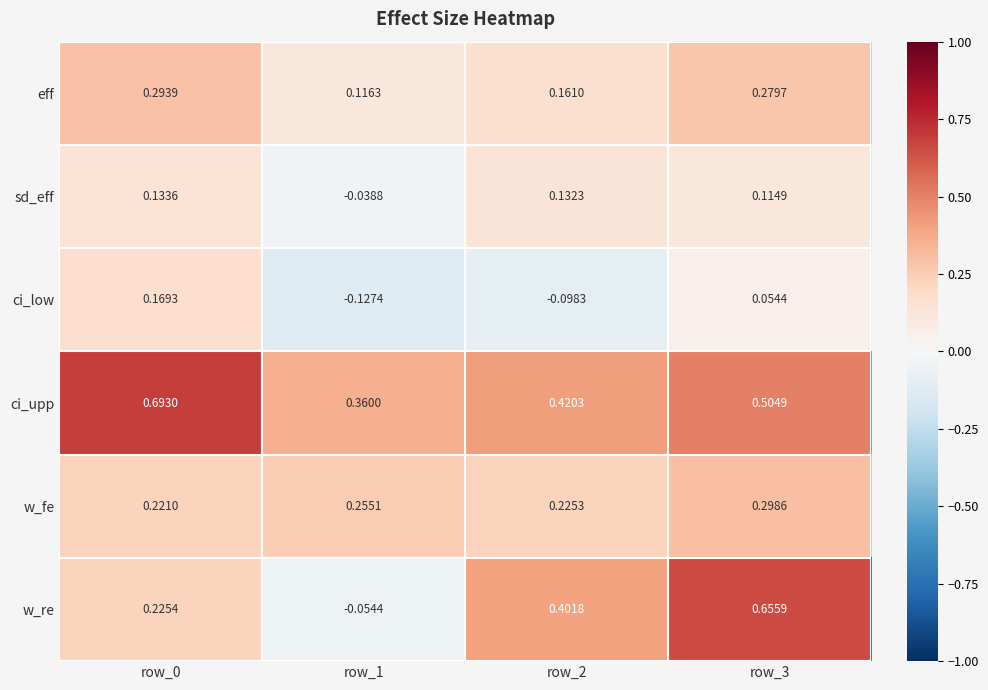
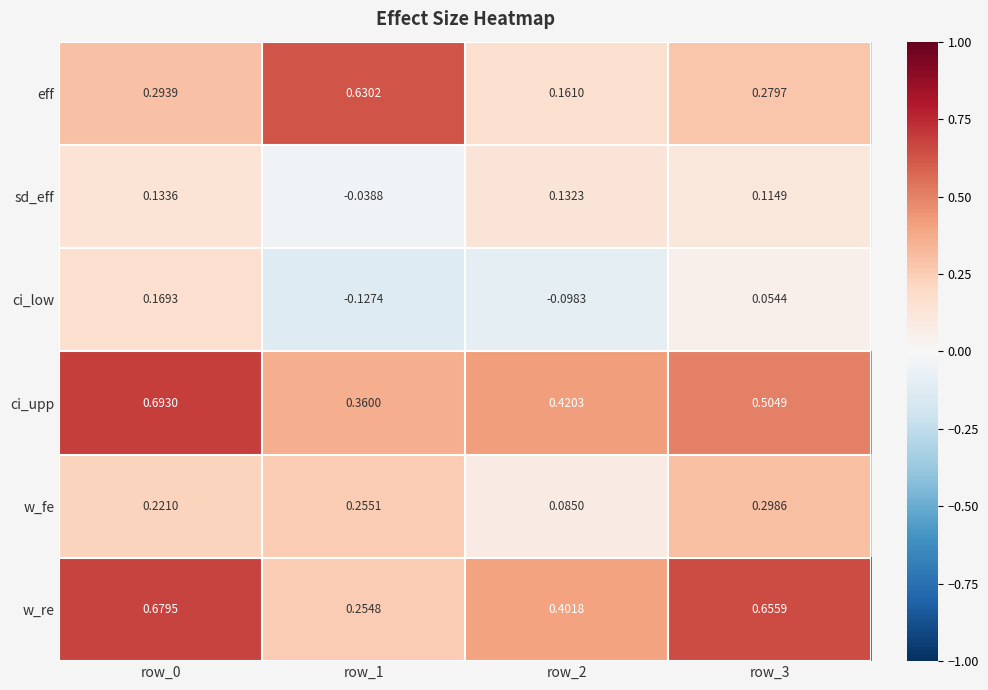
  {
    "eff": {
      "row_0": 0.2939,
-     "row_1": 0.1163,
+     "row_1": 0.6302,
      "row_2": 0.1610,
      "row_3": 0.2797
    },
    "sd_eff": {
      "row_0": 0.1336,
      "row_1": -0.0388,
      "row_2": 0.1323,
      "row_3": 0.1149
    },
    "ci_low": {
      "row_0": 0.1693,
      "row_1": -0.1274,
      "row_2": -0.0983,
      "row_3": 0.0544
    },
    "ci_upp": {
      "row_0": 0.6930,
      "row_1": 0.3600,
      "row_2": 0.4203,
      "row_3": 0.5049
    },
    "w_fe": {
      "row_0": 0.2210,
      "row_1": 0.2551,
-     "row_2": 0.2253,
+     "row_2": 0.0850,
      "row_3": 0.2986
    },
    "w_re": {
-     "row_0": 0.2254,
-     "row_1": -0.0544,
+     "row_0": 0.6795,
+     "row_1": 0.2548,
      "row_2": 0.4018,
      "row_3": 0.6559
    }
  }
